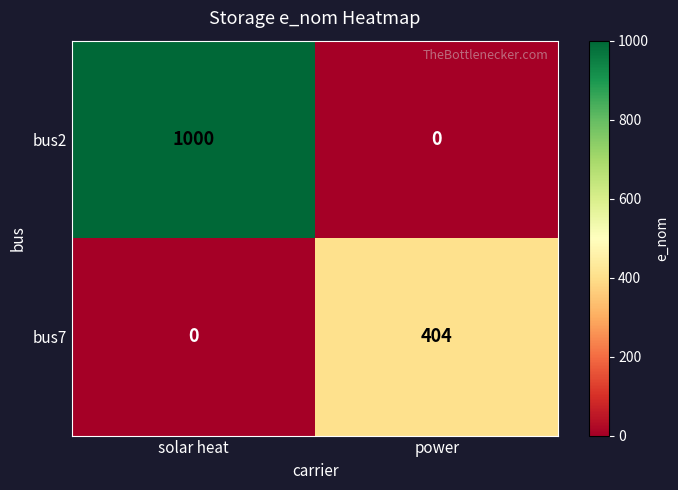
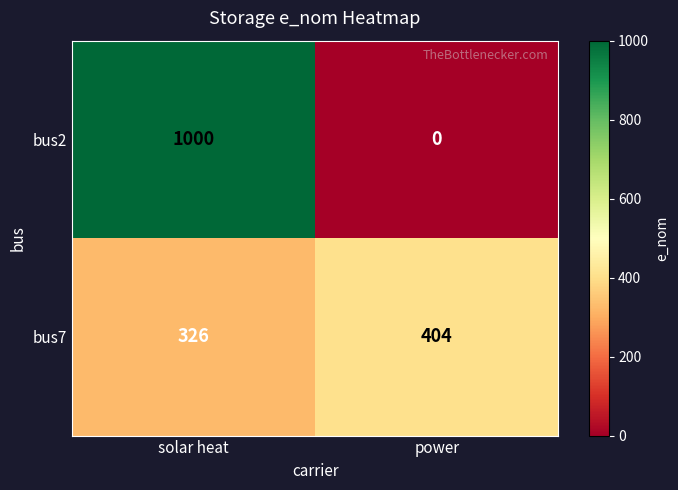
  {
    "bus2": {
      "solar heat": 1000
    },
    "bus7": {
-     "solar heat": 0,
+     "solar heat": 326,
      "power": 404
    }
  }
